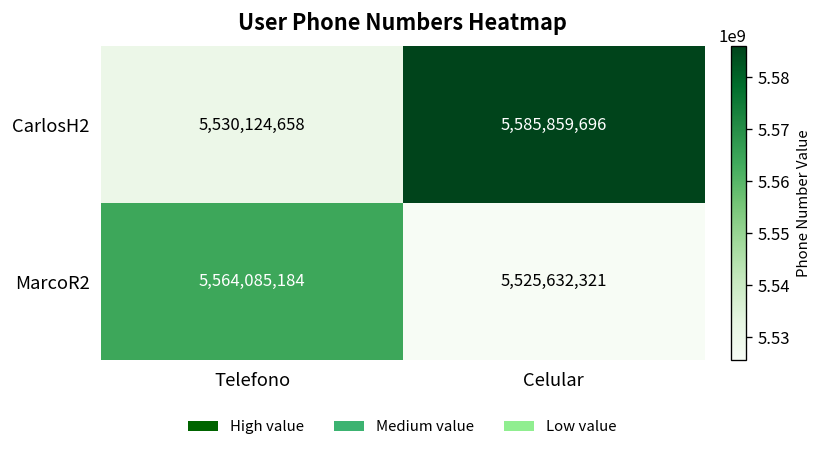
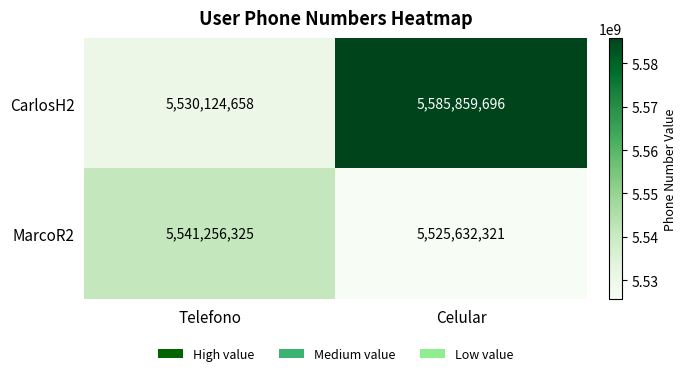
  {
    "CarlosH2": {
      "Telefono": "5,530,124,658",
      "Celular": "5,585,859,696"
    },
    "MarcoR2": {
-     "Telefono": "5,564,085,184",
+     "Telefono": "5,541,256,325",
      "Celular": "5,525,632,321"
    }
  }
